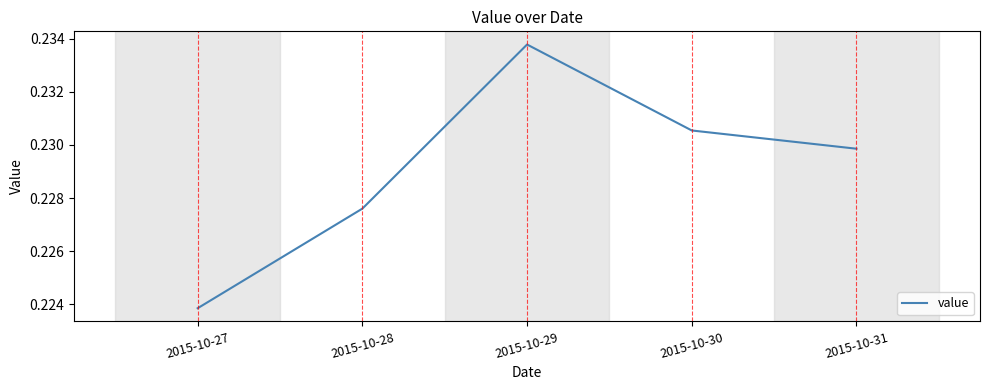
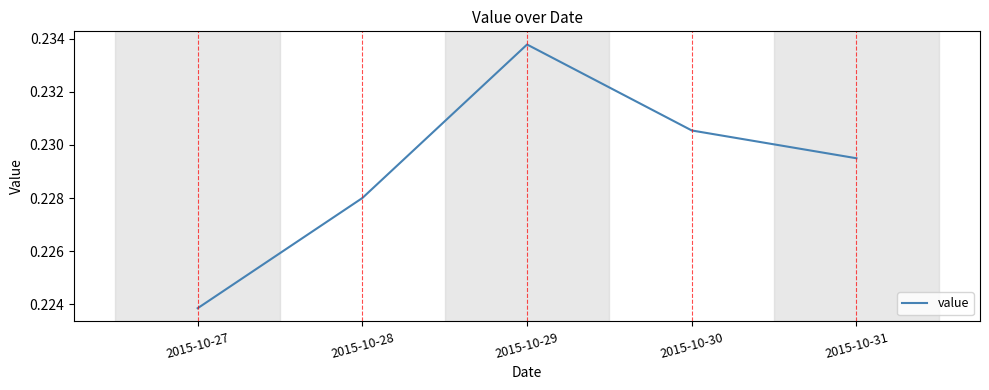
  {
    "2015-10-27": 0.2238,
-   "2015-10-28": 0.2276,
+   "2015-10-28": 0.2280,
    "2015-10-29": 0.2338,
    "2015-10-30": 0.2305,
-   "2015-10-31": 0.2299
+   "2015-10-31": 0.2295
  }
